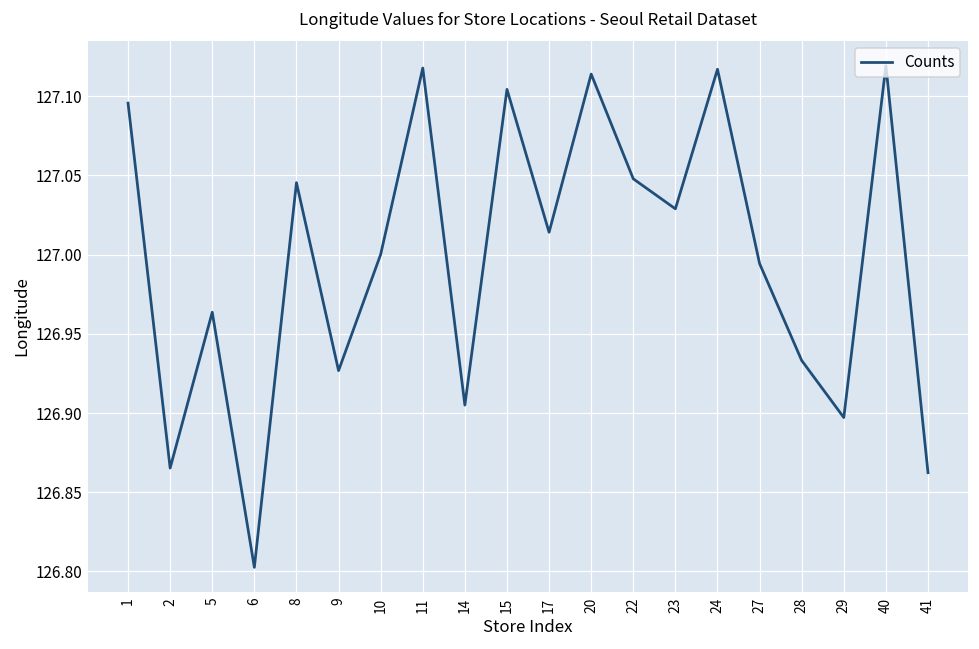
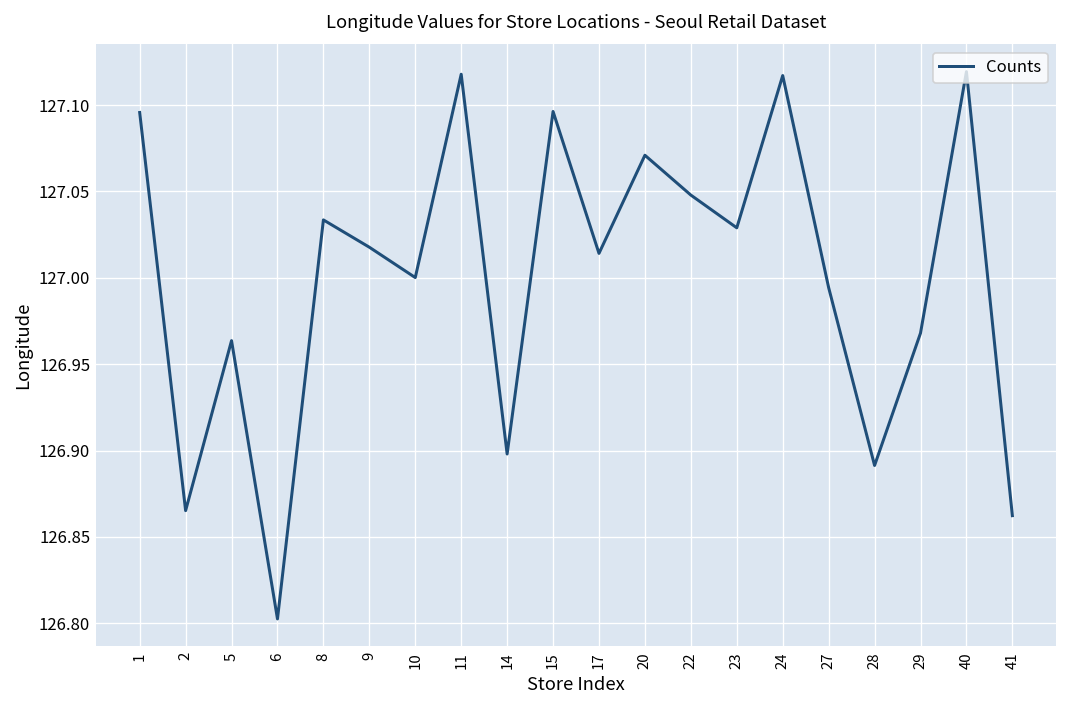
  {
    "1": 127.096,
    "2": 126.865,
    "5": 126.964,
    "6": 126.803,
-   "8": 127.045,
-   "9": 126.927,
+   "8": 127.034,
+   "9": 127.018,
    "10": 127.000,
    "11": 127.118,
-   "14": 126.905,
-   "15": 127.104,
+   "14": 126.898,
+   "15": 127.096,
    "17": 127.014,
-   "20": 127.114,
+   "20": 127.071,
    "22": 127.048,
    "23": 127.029,
    "24": 127.117,
    "27": 126.994,
-   "28": 126.933,
-   "29": 126.897,
+   "28": 126.891,
+   "29": 126.968,
    "41": 126.862
  }
